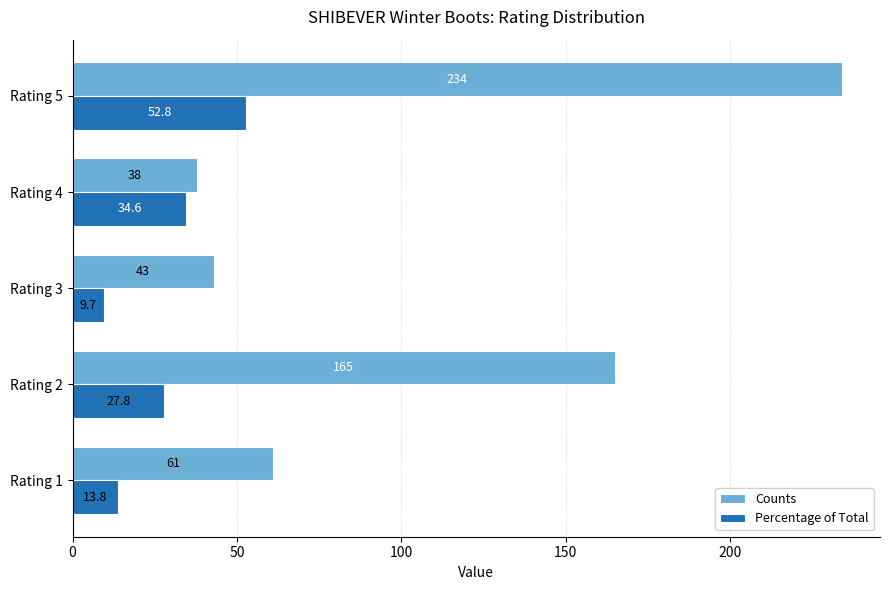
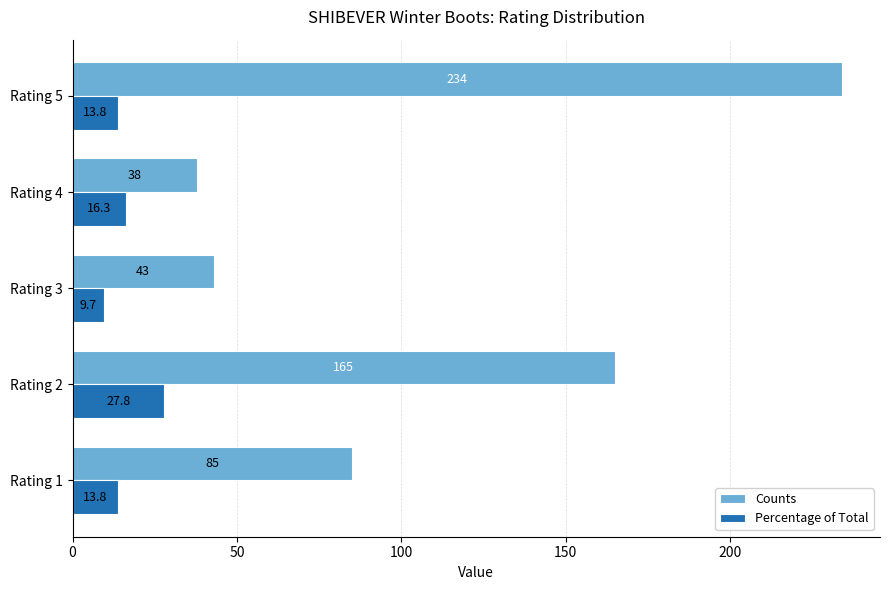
  {
    "Counts": {
      "Rating 5": 234,
      "Rating 4": 38,
      "Rating 3": 43,
      "Rating 2": 165,
-     "Rating 1": 61
+     "Rating 1": 85
    },
    "Percentage of Total": {
-     "Rating 5": 52.8,
-     "Rating 4": 34.6,
+     "Rating 5": 13.8,
+     "Rating 4": 16.3,
      "Rating 3": 9.7,
      "Rating 2": 27.8,
      "Rating 1": 13.8
    }
  }
